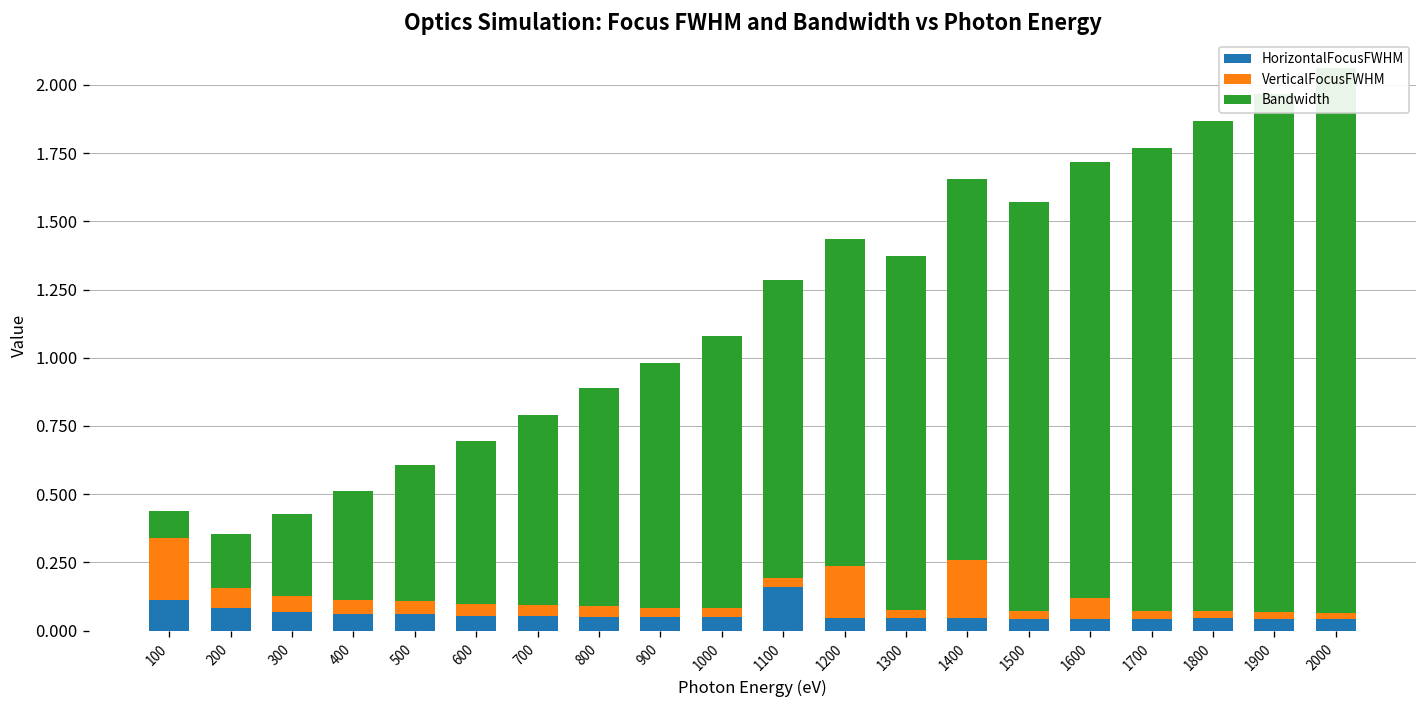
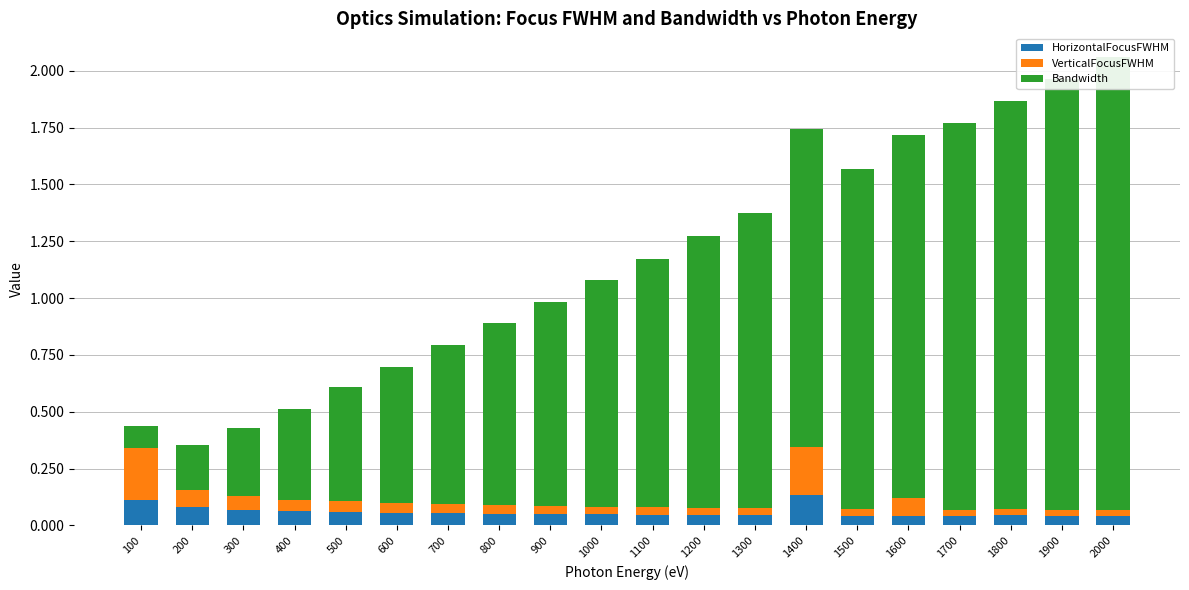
  {
    "HorizontalFocusFWHM": {
      "100": 0.11,
      "200": 0.08,
      "300": 0.07,
      "400": 0.06,
      "500": 0.06,
      "600": 0.05,
      "700": 0.05,
      "800": 0.05,
      "900": 0.05,
      "1000": 0.05,
-     "1100": 0.16,
+     "1100": 0.05,
      "1200": 0.05,
      "1300": 0.05,
-     "1400": 0.05,
+     "1400": 0.13,
      "1500": 0.04,
      "1600": 0.04,
      "1700": 0.04,
      "1800": 0.05,
      "1900": 0.04,
      "2000": 0.04
    },
    "VerticalFocusFWHM": {
      "100": 0.23,
      "200": 0.07,
      "300": 0.06,
      "400": 0.05,
      "500": 0.05,
      "600": 0.04,
      "700": 0.04,
      "800": 0.04,
      "900": 0.03,
      "1000": 0.03,
      "1100": 0.03,
-     "1200": 0.19,
+     "1200": 0.03,
      "1300": 0.03,
      "1400": 0.21,
      "1500": 0.03,
      "1600": 0.08,
      "1700": 0.03,
      "1800": 0.03,
      "1900": 0.02,
      "2000": 0.02
    },
    "Bandwidth": {
      "100": 0.10,
      "200": 0.20,
      "300": 0.30,
      "400": 0.40,
      "500": 0.50,
      "600": 0.60,
      "700": 0.70,
      "800": 0.80,
      "900": 0.90,
      "1000": 1.00,
      "1100": 1.09,
      "1200": 1.20,
      "1300": 1.30,
      "1400": 1.40,
      "1500": 1.50,
      "1600": 1.60,
      "1700": 1.70,
      "1800": 1.80
    }
  }
